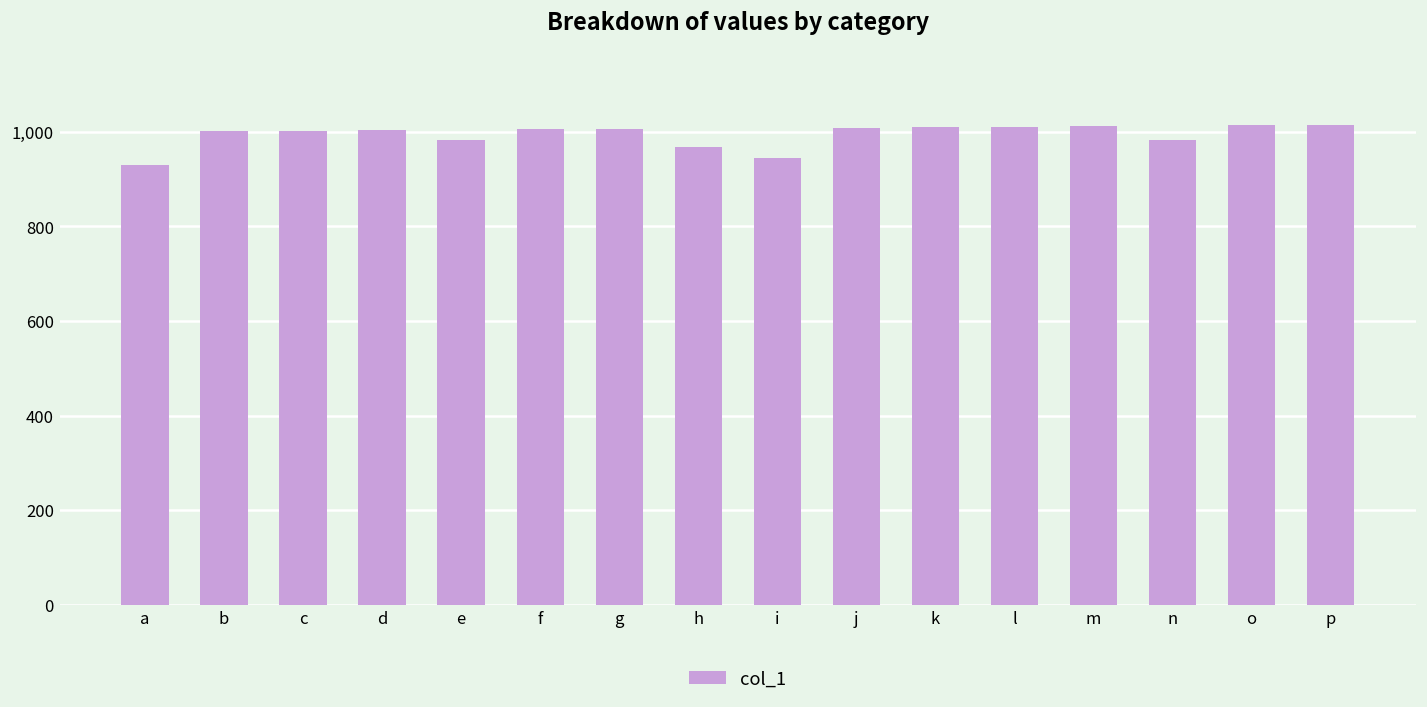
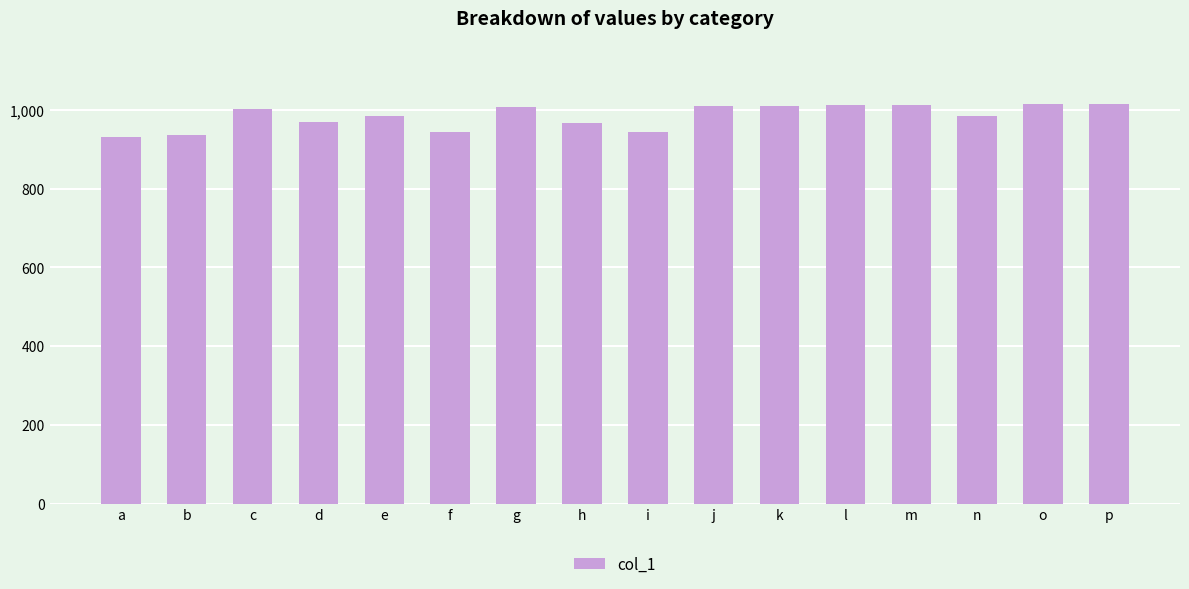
  {
    "a": "930",
-   "b": "1,000",
+   "b": "940",
    "c": "1,000",
-   "d": "1,000",
+   "d": "970",
    "e": "980",
-   "f": "1,010",
+   "f": "940",
    "g": "1,010",
    "h": "970",
    "i": "940",
    "j": "1,010",
    "k": "1,010",
    "l": "1,010",
    "m": "1,010",
    "n": "980",
    "o": "1,010",
    "p": "1,020"
  }
